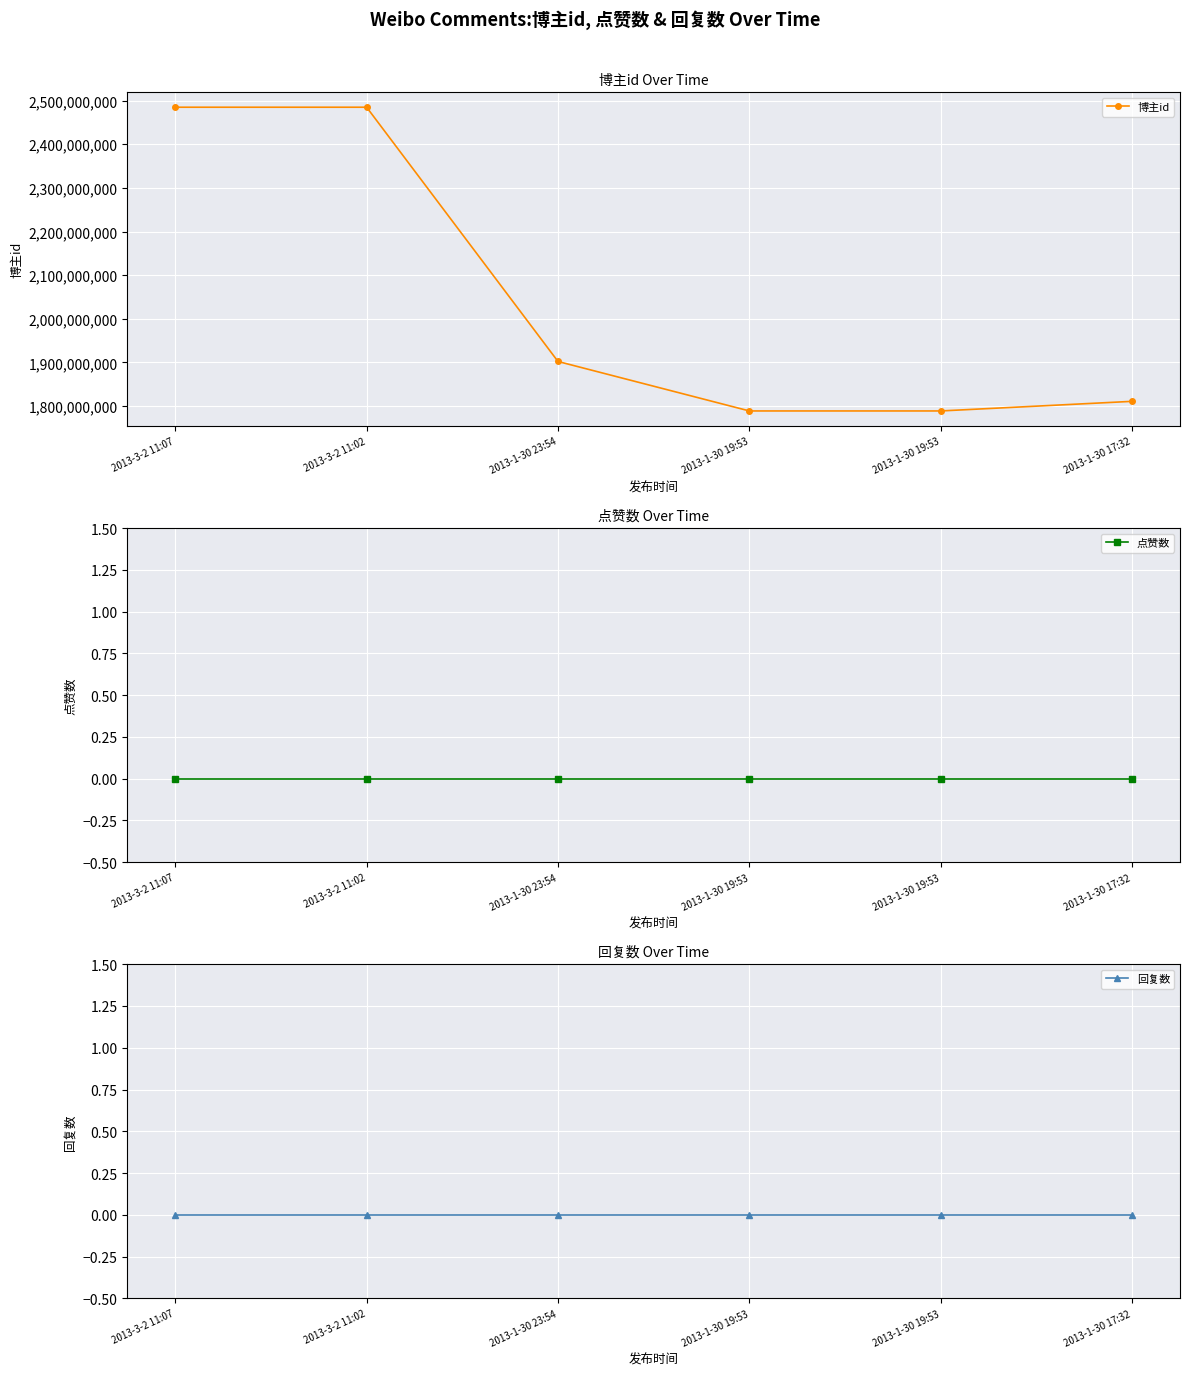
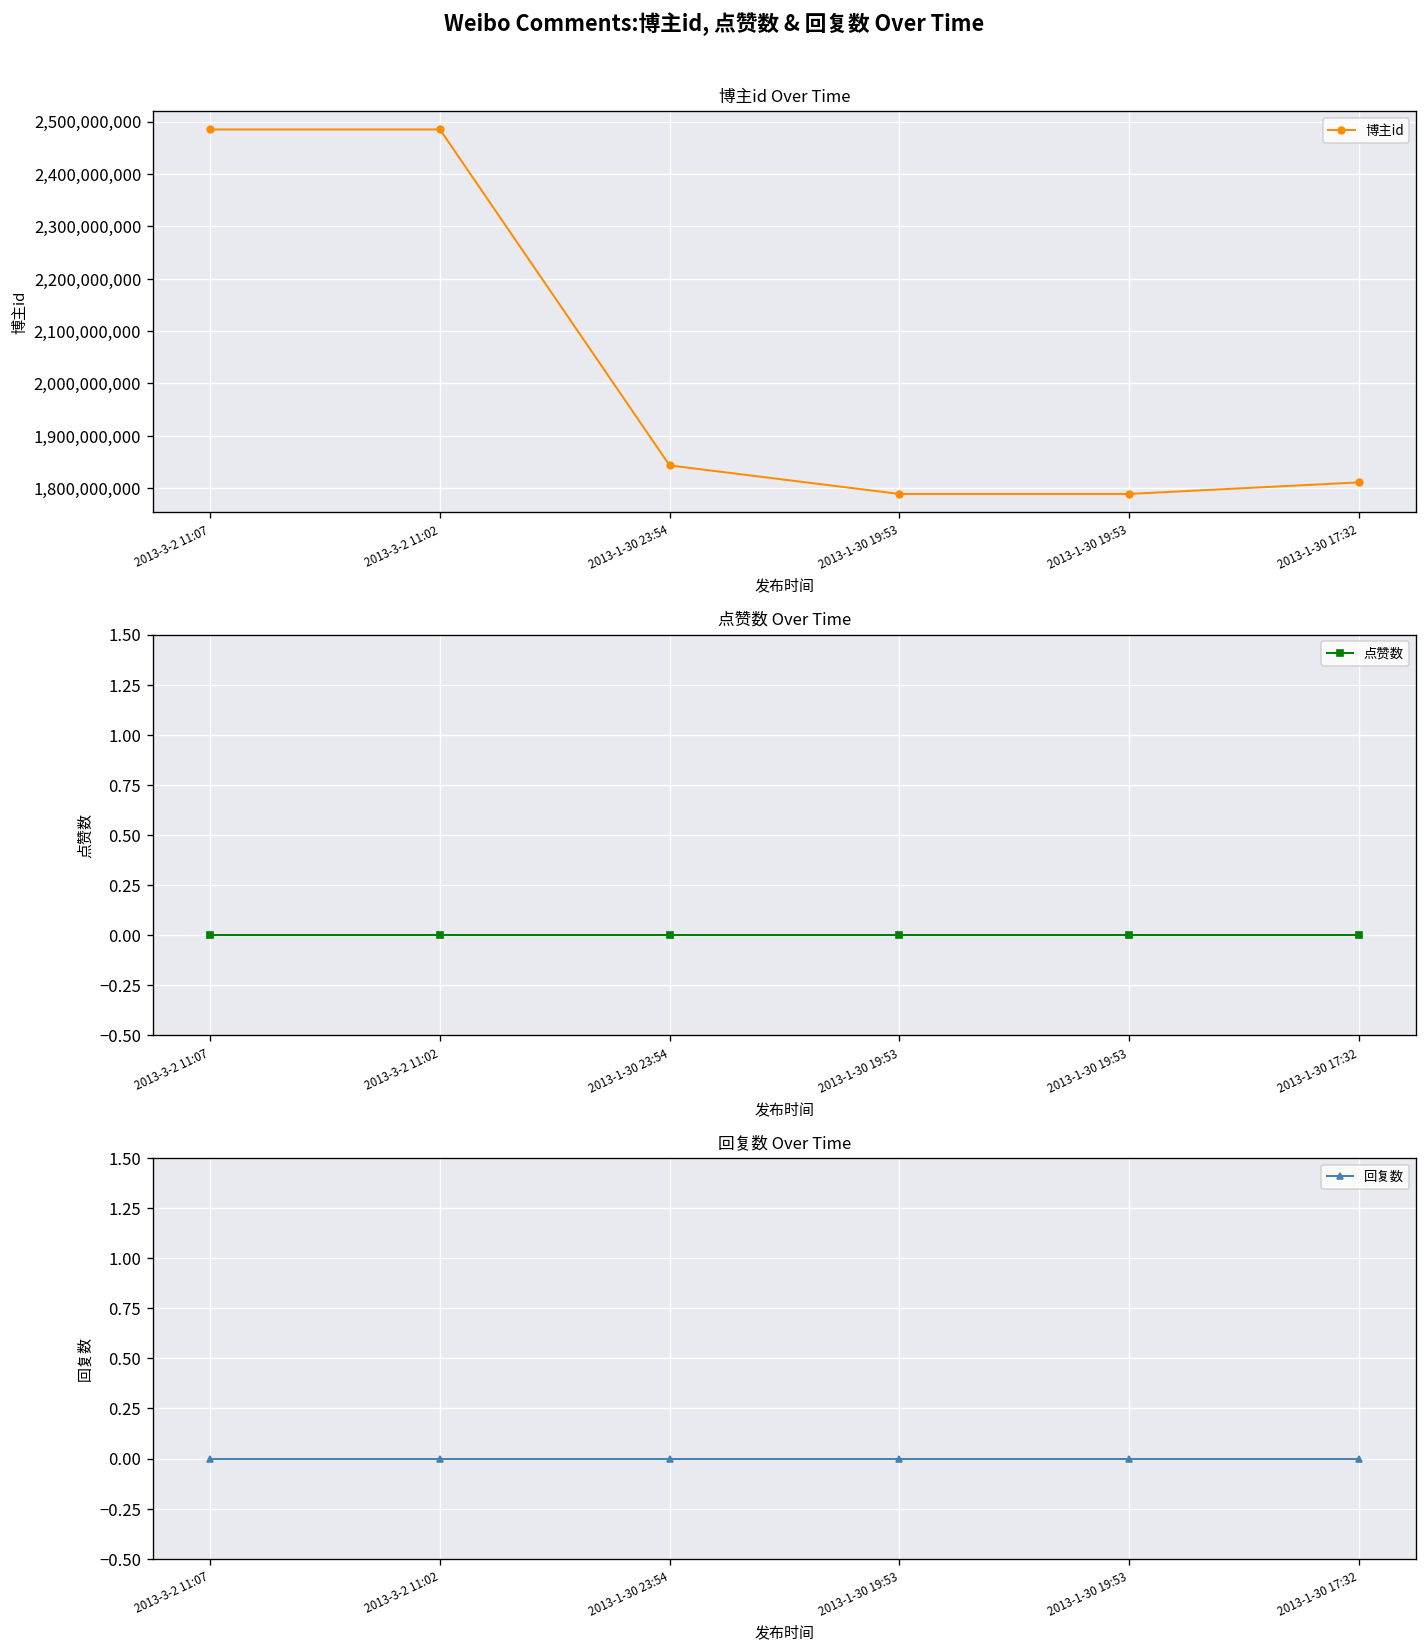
  {
    "博主id Over Time": {
      "2013-3-2 11:07": "2,480,000,000",
      "2013-3-2 11:02": "2,480,000,000",
-     "2013-1-30 23:54": "1,900,000,000",
+     "2013-1-30 23:54": "1,840,000,000",
      "2013-1-30 17:32": "1,810,000,000"
    },
    "点赞数 Over Time": {
      "2013-3-2 11:07": "0.00",
      "2013-3-2 11:02": "0.00",
      "2013-1-30 23:54": "0.00",
      "2013-1-30 17:32": "0.00"
    },
    "回复数 Over Time": {
      "2013-3-2 11:07": "0.00",
      "2013-3-2 11:02": "0.00",
      "2013-1-30 23:54": "0.00",
      "2013-1-30 17:32": "0.00"
    }
  }
